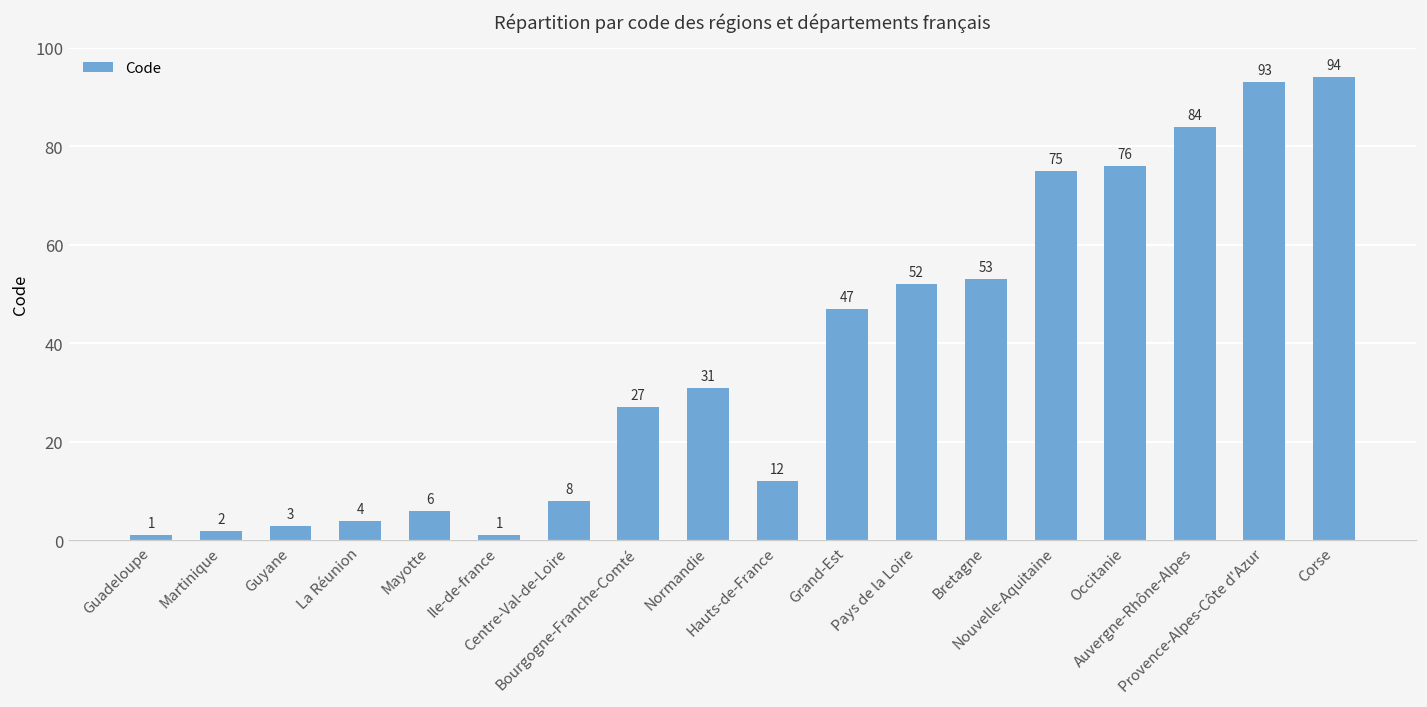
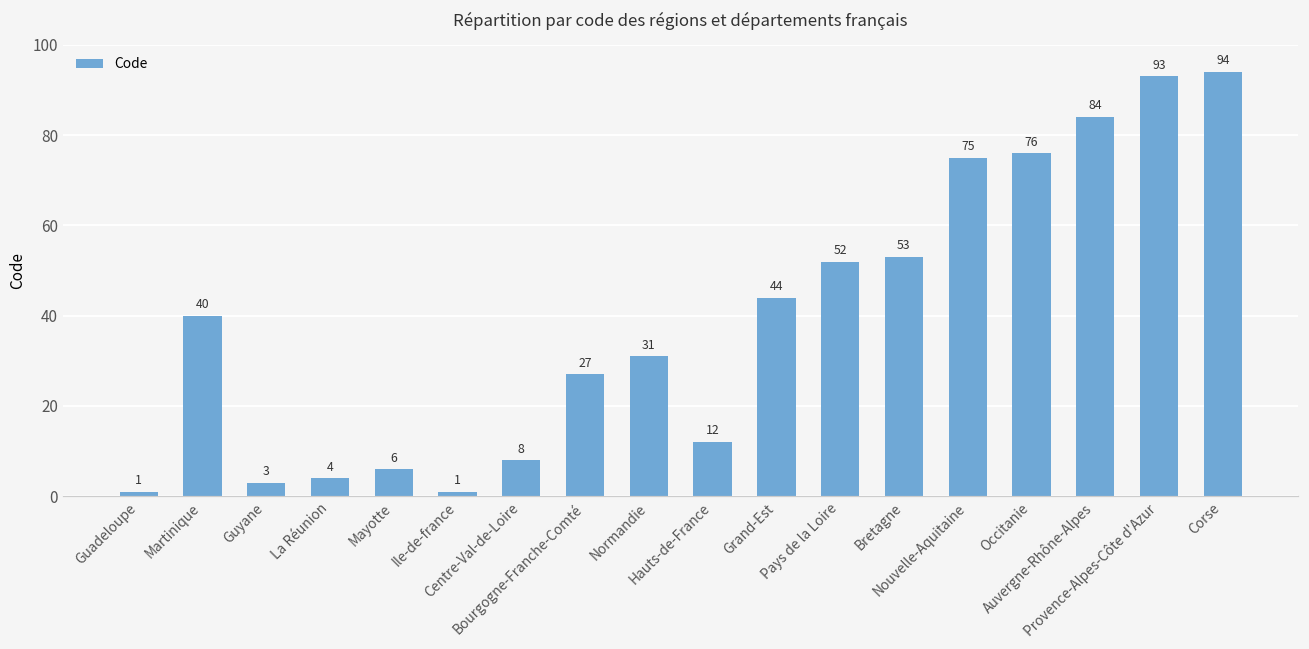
  {
    "Guadeloupe": 1,
-   "Martinique": 2,
+   "Martinique": 40,
    "Guyane": 3,
    "La Réunion": 4,
    "Mayotte": 6,
    "Ile-de-france": 1,
    "Centre-Val-de-Loire": 8,
    "Bourgogne-Franche-Comté": 27,
    "Normandie": 31,
    "Hauts-de-France": 12,
-   "Grand-Est": 47,
+   "Grand-Est": 44,
    "Pays de la Loire": 52,
    "Bretagne": 53,
    "Nouvelle-Aquitaine": 75,
    "Occitanie": 76,
    "Auvergne-Rhône-Alpes": 84,
    "Provence-Alpes-Côte d'Azur": 93,
    "Corse": 94
  }
